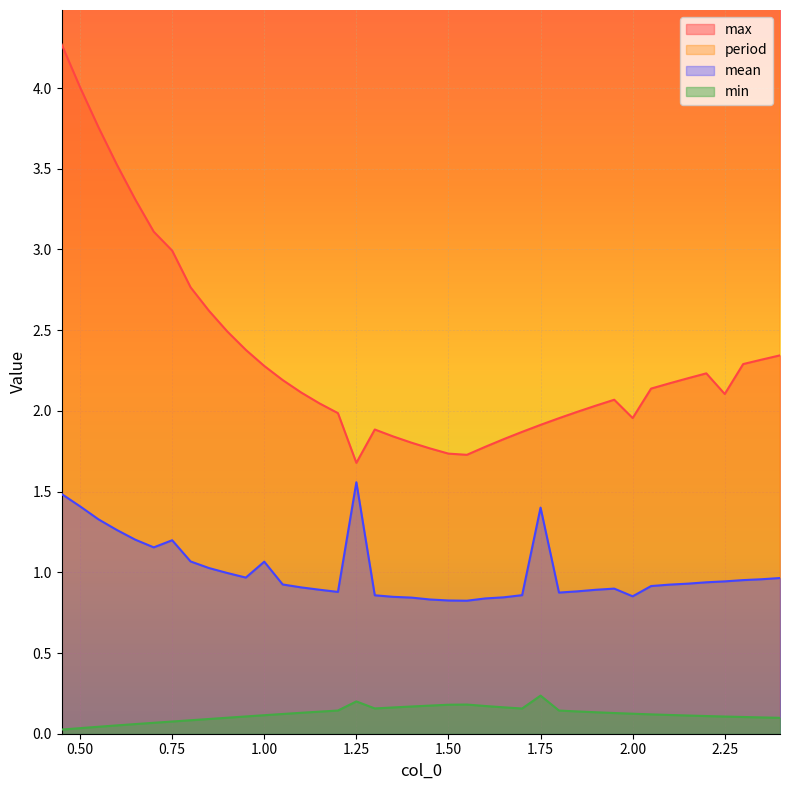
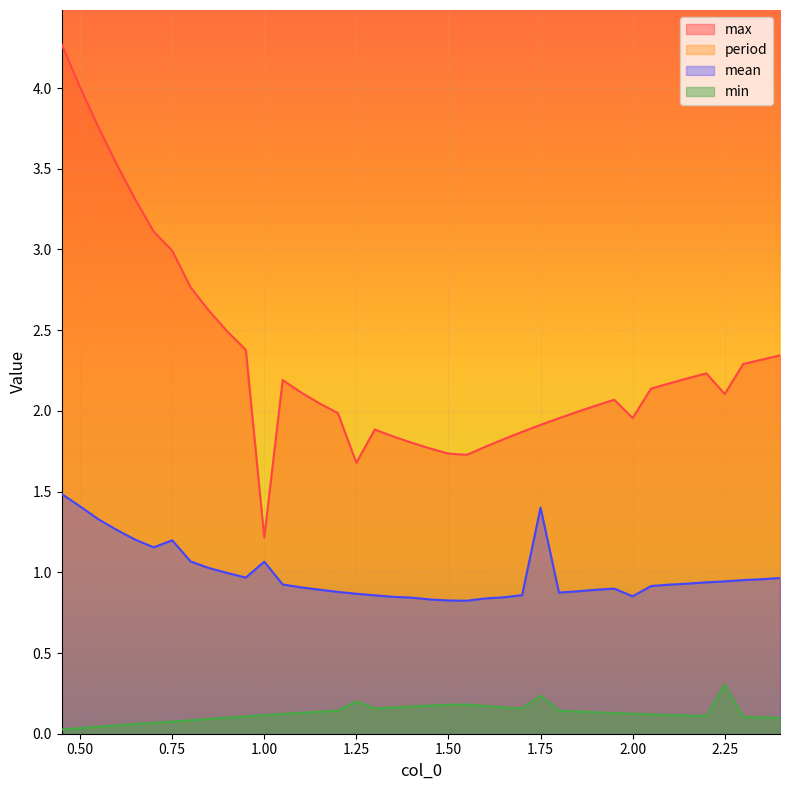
  {
    "max": {
      "0.50": 4.00,
      "0.75": 2.99,
-     "1.00": 2.28,
+     "1.00": 1.22,
      "1.25": 1.68,
      "1.50": 1.74,
      "1.75": 1.91,
      "2.00": 1.96,
      "2.25": 2.10
    },
    "mean": {
      "0.50": 1.41,
      "0.75": 1.20,
      "1.00": 1.07,
-     "1.25": 1.56,
+     "1.25": 0.87,
      "1.50": 0.83,
      "1.75": 1.40,
      "2.00": 0.85,
      "2.25": 0.94
    },
    "min": {
      "0.50": 0.03,
      "0.75": 0.08,
      "1.00": 0.11,
      "1.25": 0.20,
      "1.50": 0.18,
      "1.75": 0.24,
      "2.00": 0.12,
-     "2.25": 0.11
+     "2.25": 0.30
    }
  }
